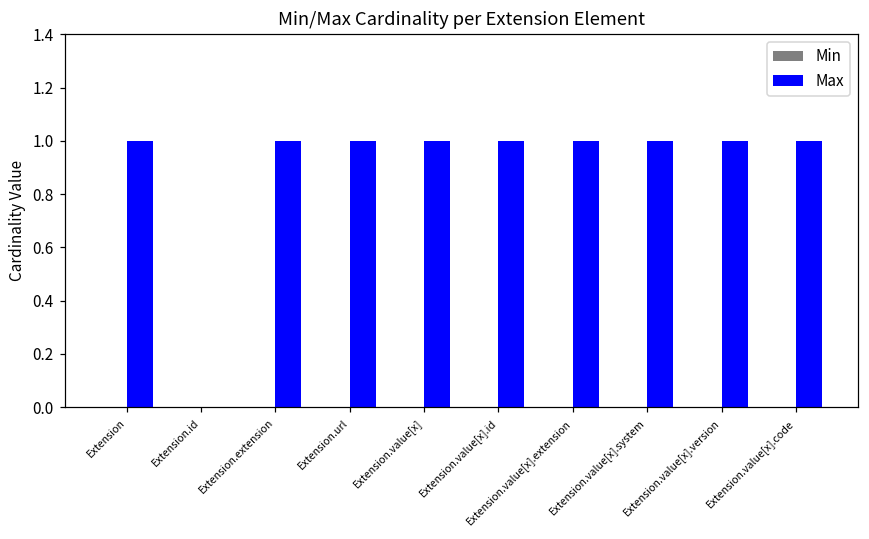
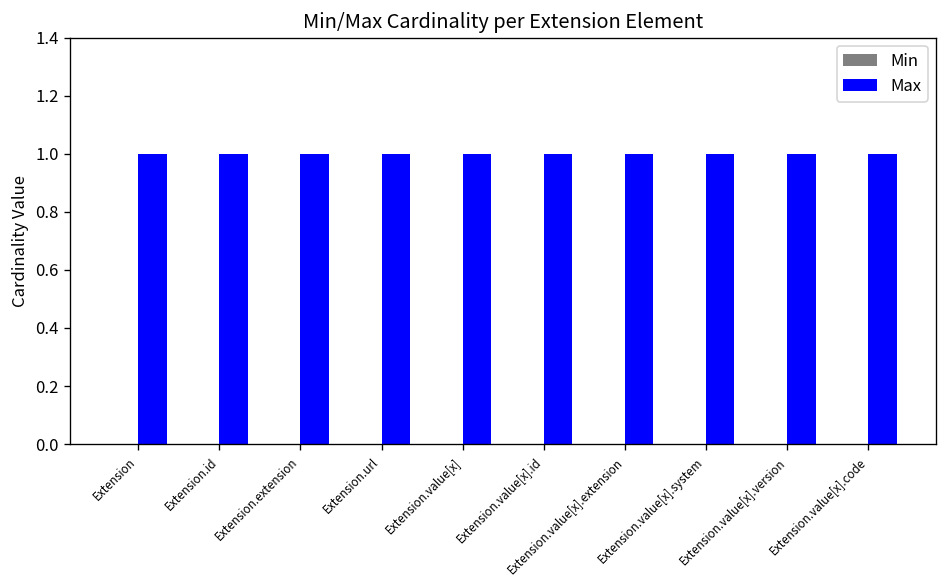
  {
    "Min": {
      "Extension": 0,
      "Extension.id": 0,
      "Extension.extension": 0,
      "Extension.url": 0,
      "Extension.value[x]": 0,
      "Extension.value[x].id": 0,
      "Extension.value[x].extension": 0,
      "Extension.value[x].system": 0,
      "Extension.value[x].version": 0,
      "Extension.value[x].code": 0
    },
    "Max": {
      "Extension": 1,
-     "Extension.id": 0,
+     "Extension.id": 1,
      "Extension.extension": 1,
      "Extension.url": 1,
      "Extension.value[x]": 1,
      "Extension.value[x].id": 1,
      "Extension.value[x].extension": 1,
      "Extension.value[x].system": 1,
      "Extension.value[x].version": 1,
      "Extension.value[x].code": 1
    }
  }
